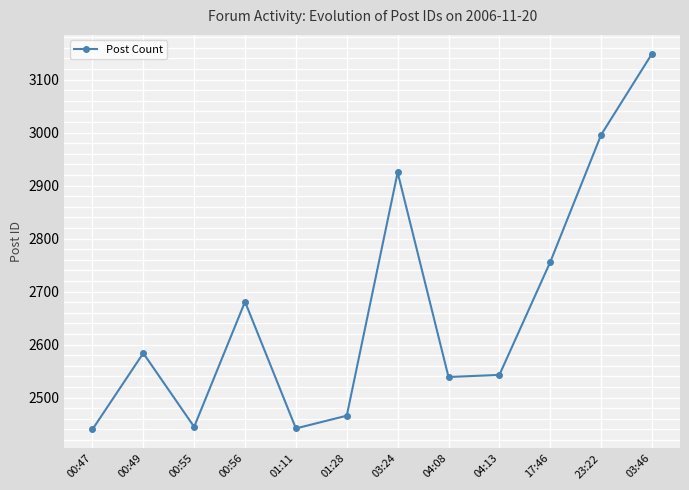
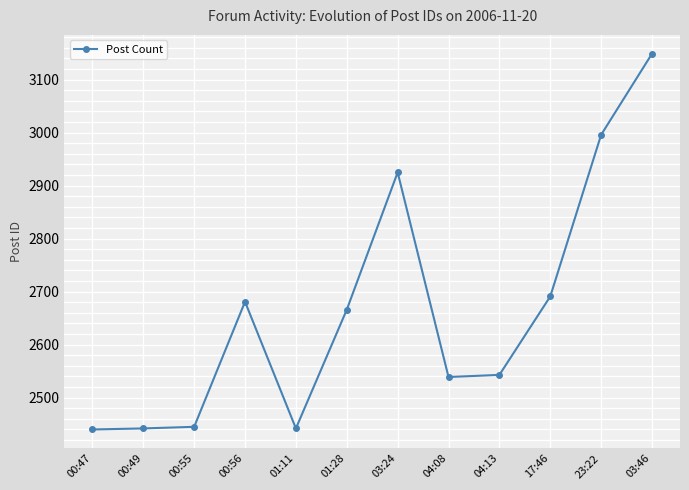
  {
    "00:47": 2440,
-   "00:49": 2580,
+   "00:49": 2440,
    "00:55": 2450,
    "00:56": 2680,
    "01:11": 2440,
-   "01:28": 2470,
+   "01:28": 2670,
    "03:24": 2930,
    "04:08": 2540,
    "04:13": 2540,
-   "17:46": 2760,
+   "17:46": 2690,
    "23:22": 3000,
    "03:46": 3150
  }
